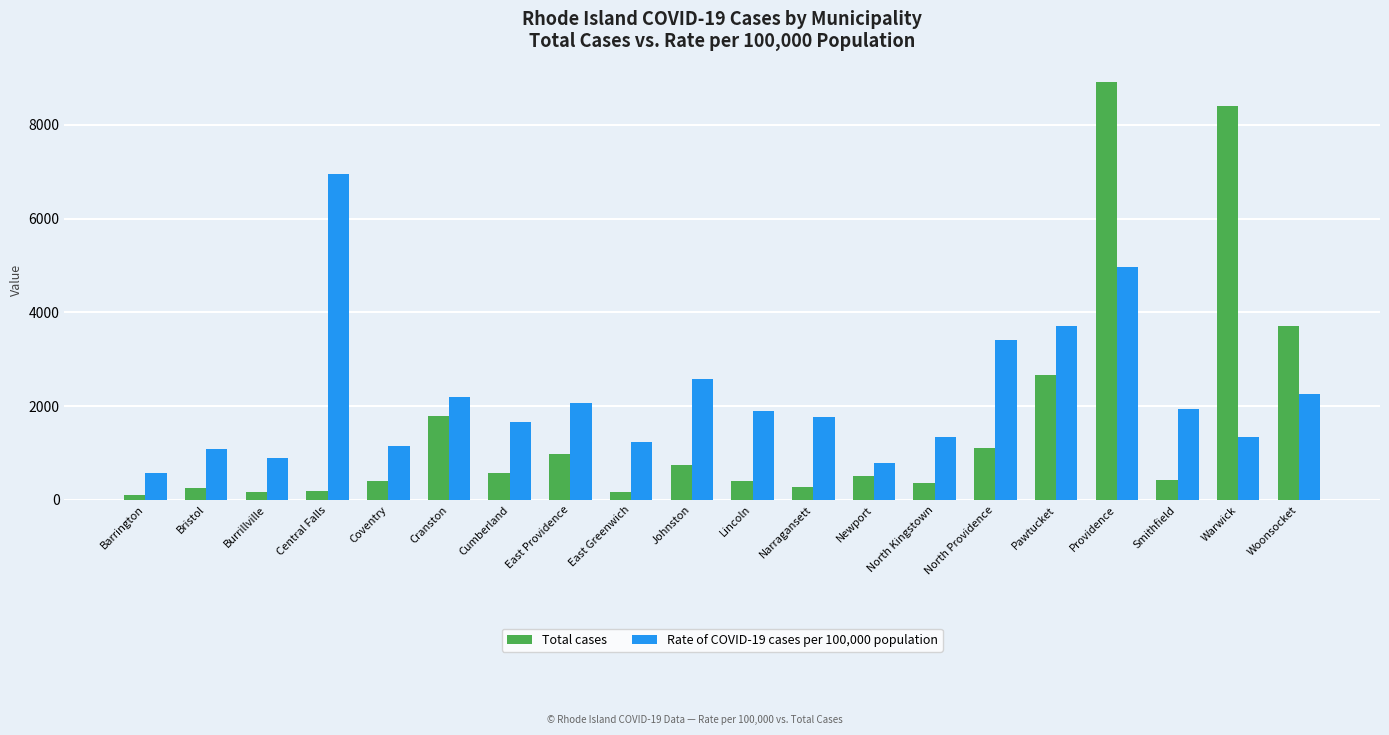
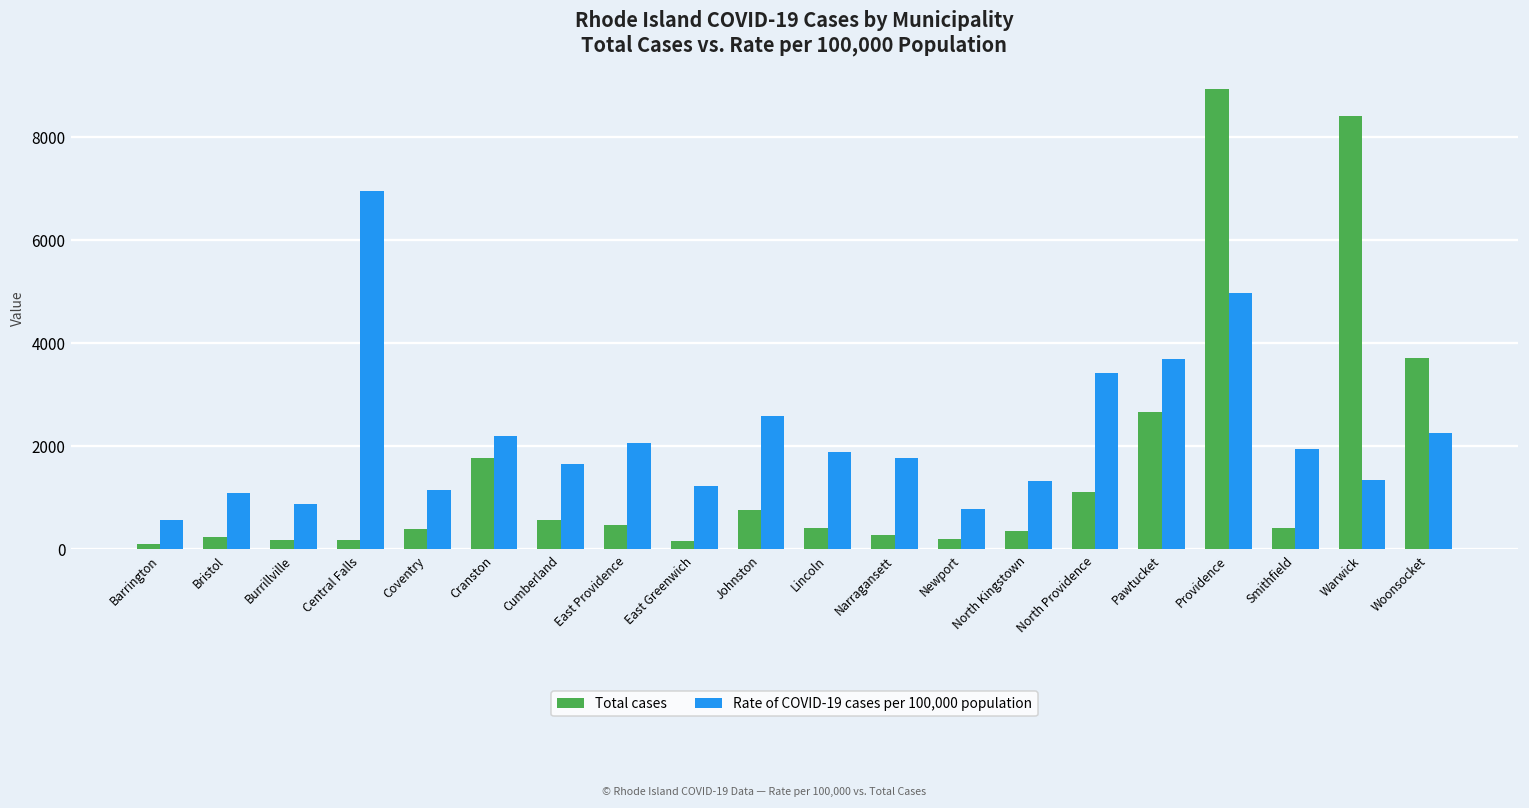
  {
    "Total cases": {
      "Barrington": 100,
      "Bristol": 200,
      "Burrillville": 200,
      "Central Falls": 200,
      "Coventry": 400,
      "Cranston": 1800,
      "Cumberland": 600,
-     "East Providence": 1000,
+     "East Providence": 500,
      "East Greenwich": 200,
      "Johnston": 800,
      "Lincoln": 400,
      "Narragansett": 300,
-     "Newport": 500,
+     "Newport": 200,
      "North Kingstown": 300,
      "North Providence": 1100,
      "Pawtucket": 2700,
      "Providence": 8900,
      "Smithfield": 400,
      "Warwick": 8400,
      "Woonsocket": 3700
    },
    "Rate of COVID-19 cases per 100,000 population": {
      "Barrington": 600,
      "Bristol": 1100,
      "Burrillville": 900,
      "Central Falls": 7000,
      "Coventry": 1100,
      "Cranston": 2200,
      "Cumberland": 1700,
      "East Providence": 2100,
      "East Greenwich": 1200,
      "Johnston": 2600,
      "Lincoln": 1900,
      "Narragansett": 1800,
      "Newport": 800,
      "North Kingstown": 1300,
      "North Providence": 3400,
      "Pawtucket": 3700,
      "Providence": 5000,
      "Smithfield": 1900,
      "Warwick": 1300,
      "Woonsocket": 2300
    }
  }
